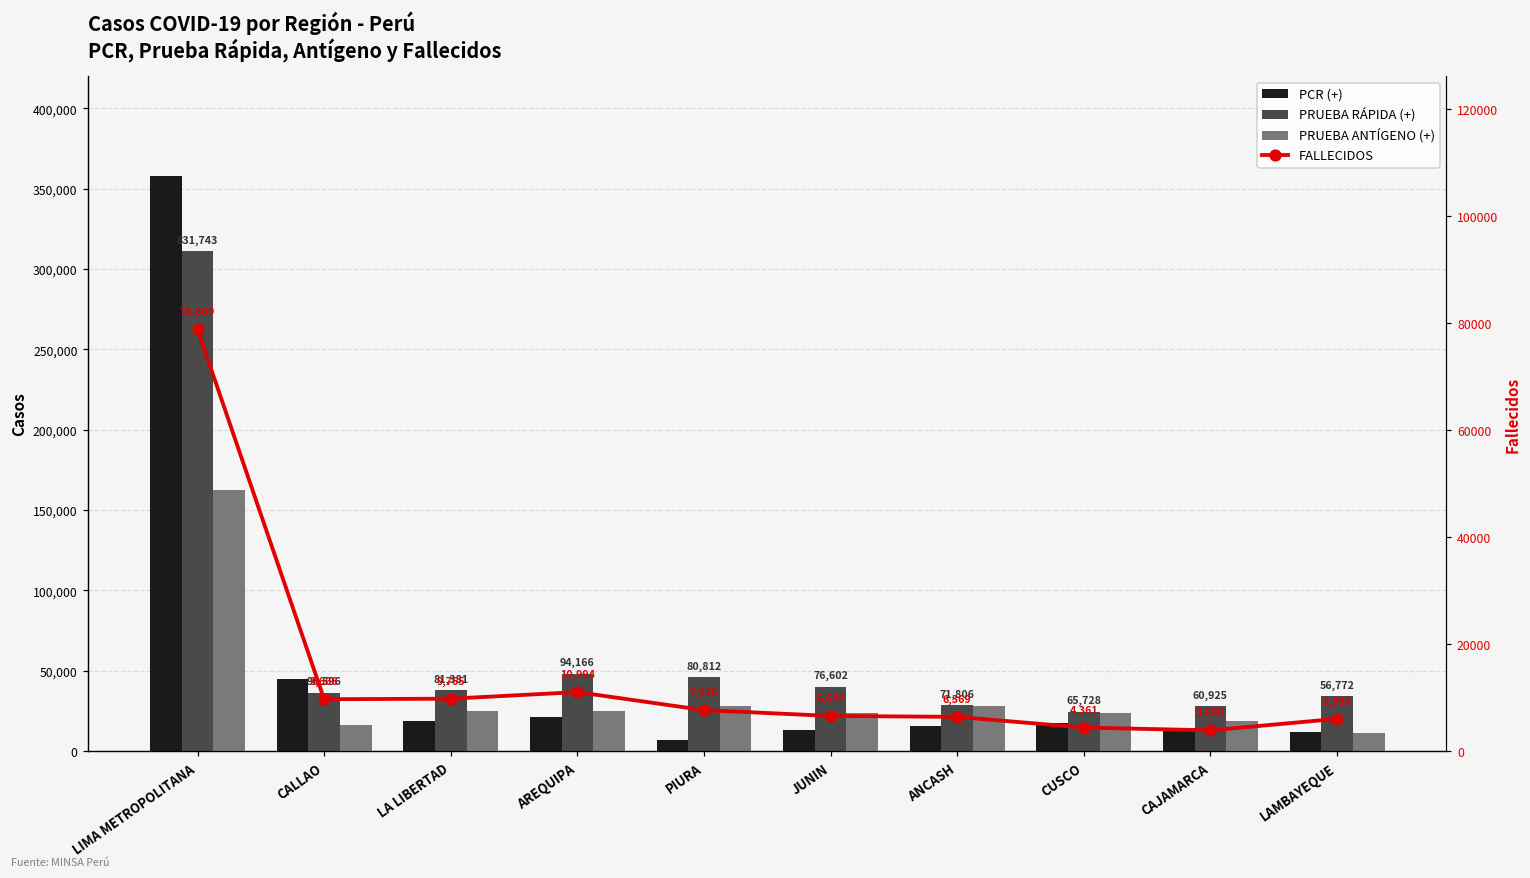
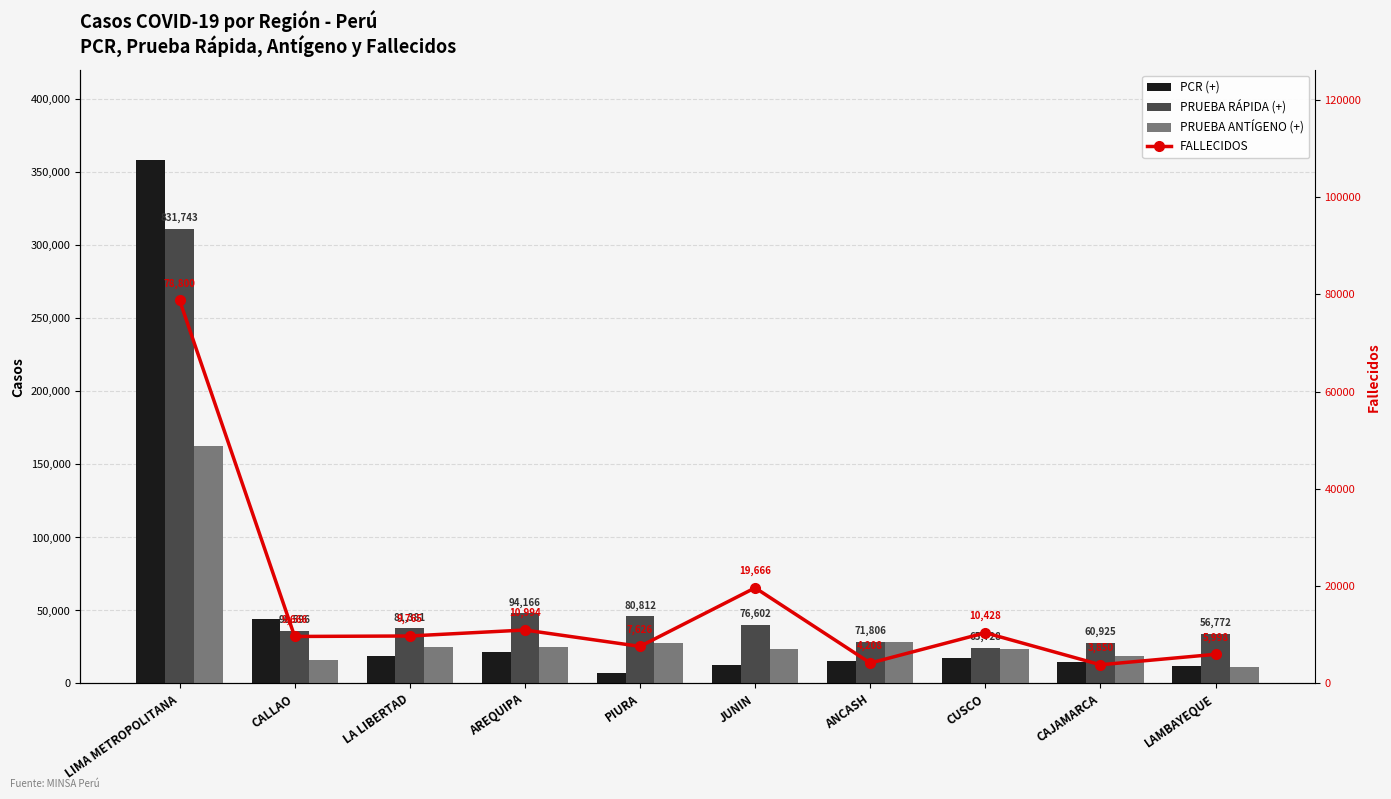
  {
    "FALLECIDOS": {
      "LIMA METROPOLITANA": "78,800",
      "AREQUIPA": "10,994",
      "PIURA": "7,626",
-     "JUNIN": "6,540",
-     "ANCASH": "6,369",
-     "CUSCO": "4,361",
+     "JUNIN": "19,666",
+     "ANCASH": "4,208",
+     "CUSCO": "10,428",
      "CAJAMARCA": "3,850",
      "LAMBAYEQUE": "5,998"
    }
  }
